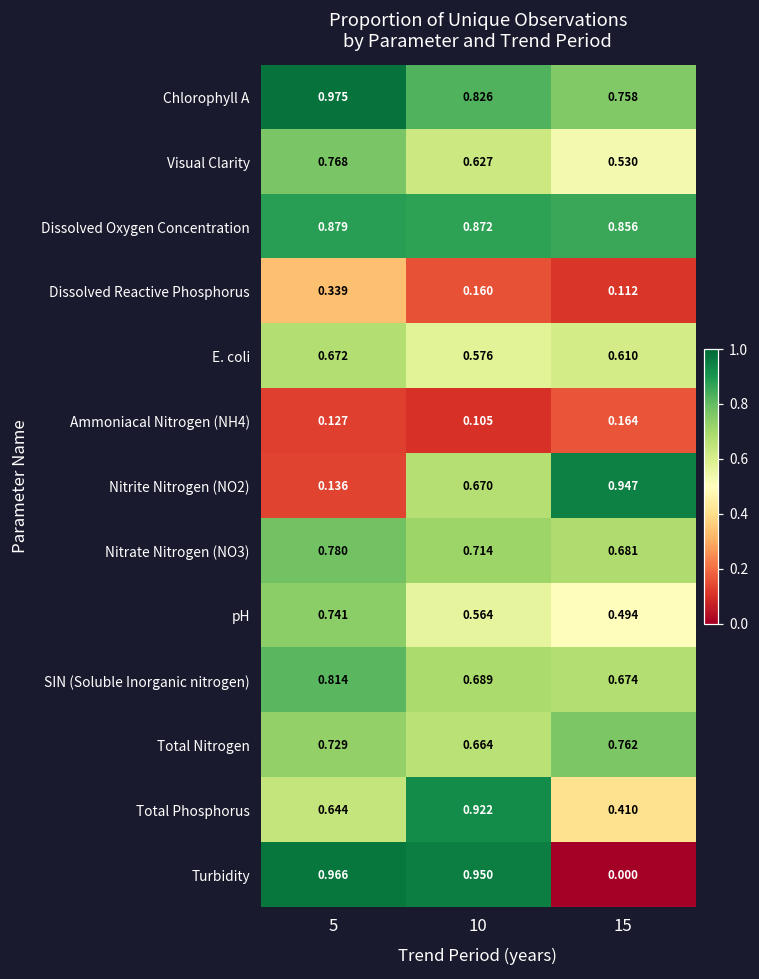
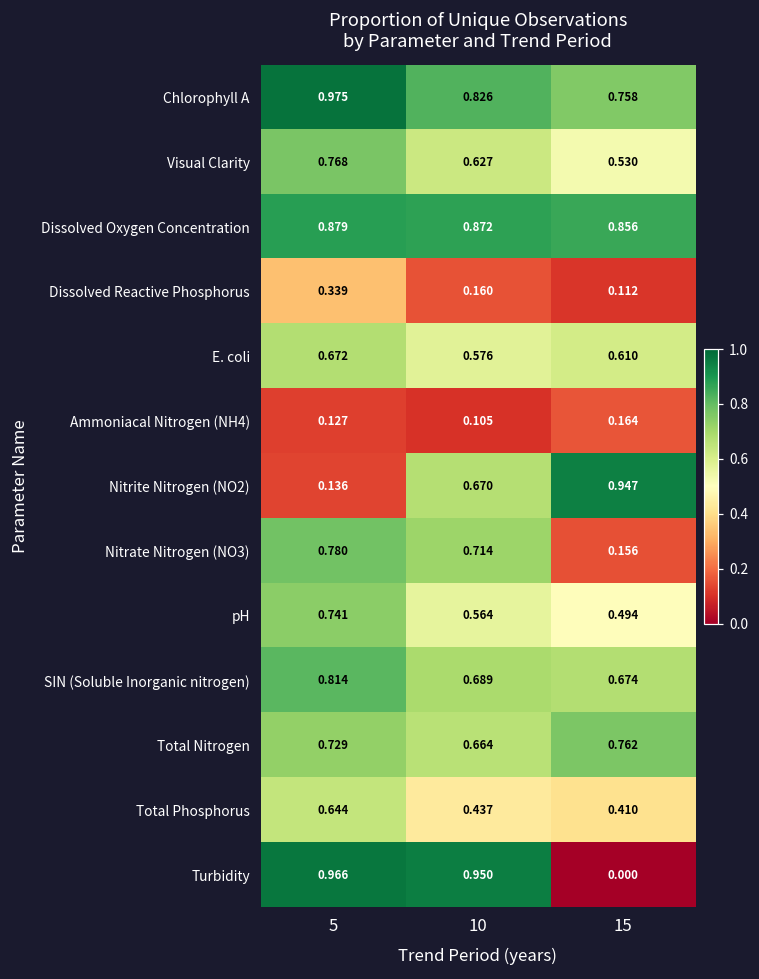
  {
    "Chlorophyll A": {
      "5": 0.975,
      "10": 0.826,
      "15": 0.758
    },
    "Visual Clarity": {
      "5": 0.768,
      "10": 0.627,
      "15": 0.530
    },
    "Dissolved Oxygen Concentration": {
      "5": 0.879,
      "10": 0.872,
      "15": 0.856
    },
    "Dissolved Reactive Phosphorus": {
      "5": 0.339,
      "10": 0.160,
      "15": 0.112
    },
    "E. coli": {
      "5": 0.672,
      "10": 0.576,
      "15": 0.610
    },
    "Ammoniacal Nitrogen (NH4)": {
      "5": 0.127,
      "10": 0.105,
      "15": 0.164
    },
    "Nitrite Nitrogen (NO2)": {
      "5": 0.136,
      "10": 0.670,
      "15": 0.947
    },
    "Nitrate Nitrogen (NO3)": {
      "5": 0.780,
      "10": 0.714,
-     "15": 0.681
+     "15": 0.156
    },
    "pH": {
      "5": 0.741,
      "10": 0.564,
      "15": 0.494
    },
    "SIN (Soluble Inorganic nitrogen)": {
      "5": 0.814,
      "10": 0.689,
      "15": 0.674
    },
    "Total Nitrogen": {
      "5": 0.729,
      "10": 0.664,
      "15": 0.762
    },
    "Total Phosphorus": {
      "5": 0.644,
-     "10": 0.922,
+     "10": 0.437,
      "15": 0.410
    },
    "Turbidity": {
      "5": 0.966,
      "10": 0.950,
      "15": 0.000
    }
  }
